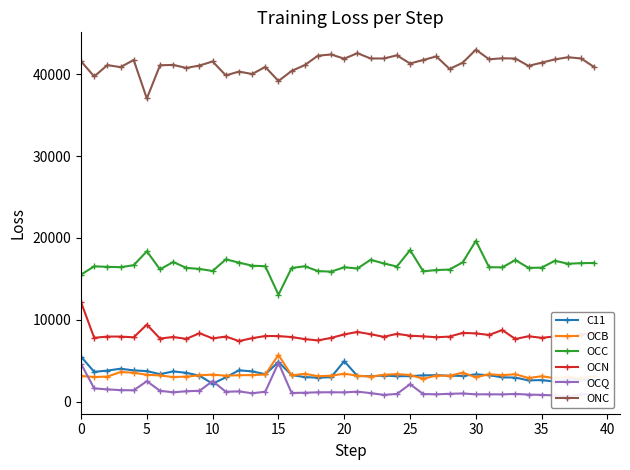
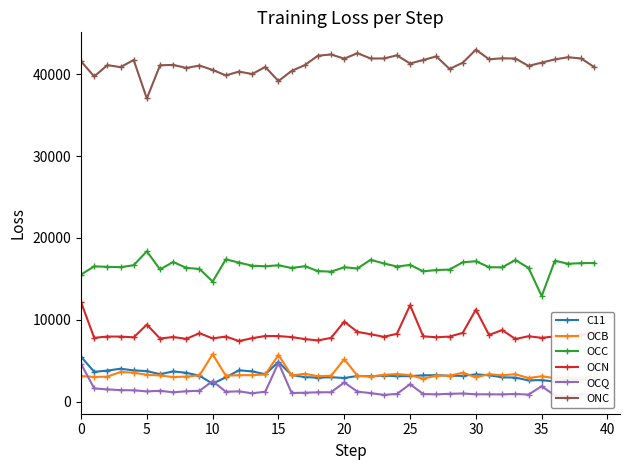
  {
    "C11": {
      "0": 6000,
      "5": 4000,
      "10": 2000,
-     "20": 5000,
+     "20": 3000,
      "30": 3000,
      "35": 3000
    },
    "OCB": {
      "0": 3000,
      "5": 3000,
-     "10": 3000,
+     "10": 6000,
      "15": 6000,
-     "20": 3000,
+     "20": 5000,
      "30": 3000,
      "35": 3000
    },
    "OCC": {
      "0": 16000,
      "5": 18000,
-     "10": 16000,
-     "15": 13000,
+     "10": 15000,
+     "15": 17000,
      "20": 16000,
-     "25": 19000,
-     "30": 20000,
-     "35": 16000
+     "25": 17000,
+     "30": 17000,
+     "35": 13000
    },
    "OCN": {
      "0": 12000,
      "5": 9000,
      "10": 8000,
      "15": 8000,
-     "20": 8000,
-     "25": 8000,
-     "30": 8000,
+     "20": 10000,
+     "25": 12000,
+     "30": 11000,
      "35": 8000
    },
    "OCQ": {
      "0": 5000,
-     "5": 3000,
+     "5": 1000,
      "10": 3000,
-     "20": 1000,
+     "20": 2000,
      "25": 2000,
      "30": 1000,
-     "35": 1000
+     "35": 2000
    },
    "ONC": {
      "0": 42000,
      "5": 37000,
-     "10": 42000,
+     "10": 41000,
      "15": 39000,
      "20": 42000,
      "25": 41000,
      "30": 43000,
      "35": 41000
    }
  }
